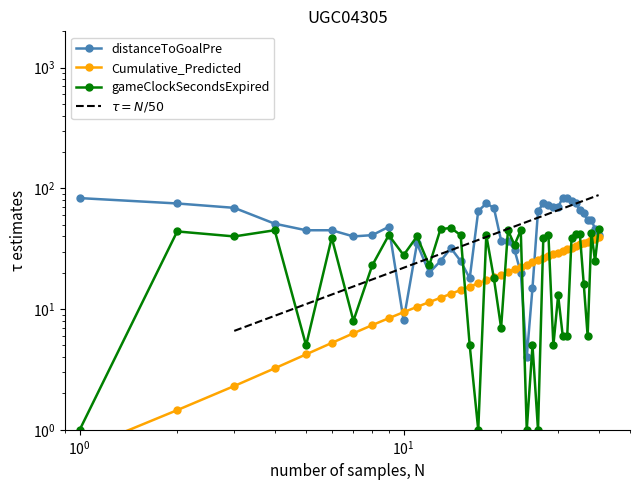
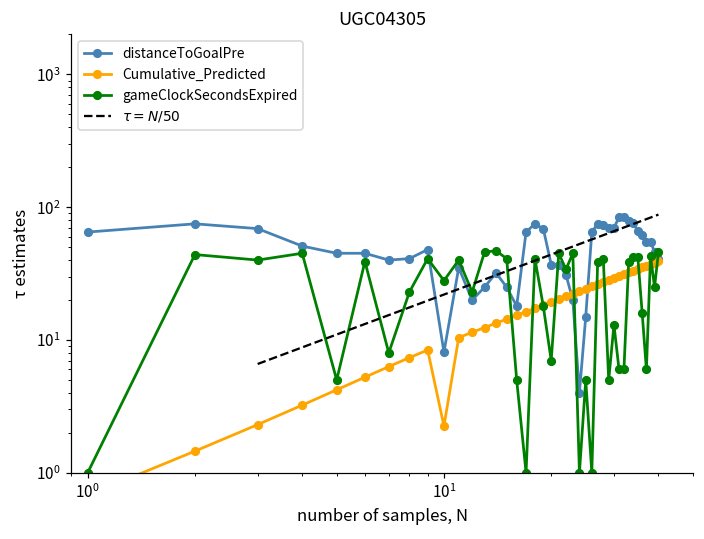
  {
    "distanceToGoalPre": {
-     "10^0": 80,
+     "10^0": 70,
      "10^1": 8
    },
    "Cumulative_Predicted": {
-     "10^1": 9
+     "10^1": 2.2
    },
    "gameClockSecondsExpired": {
      "10^0": 1.0,
      "10^1": 28
    }
  }
